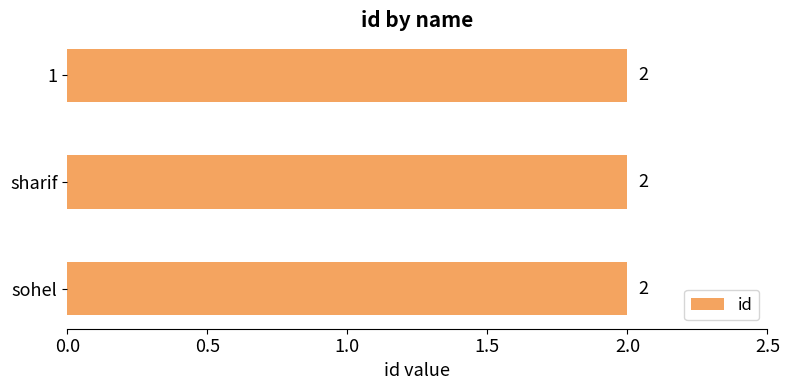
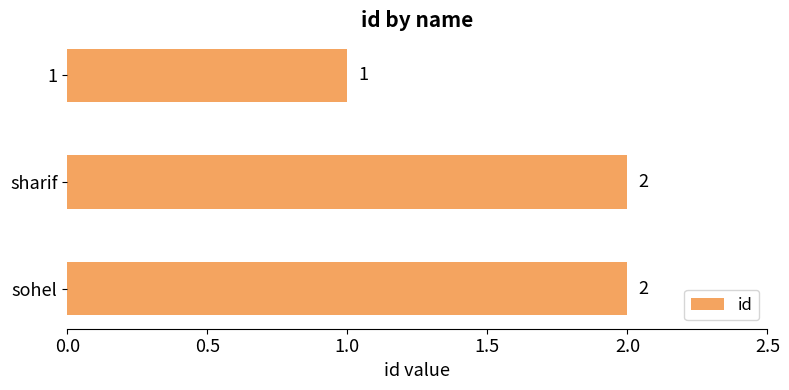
  {
-   "1": 2,
+   "1": 1,
    "sharif": 2,
    "sohel": 2
  }
